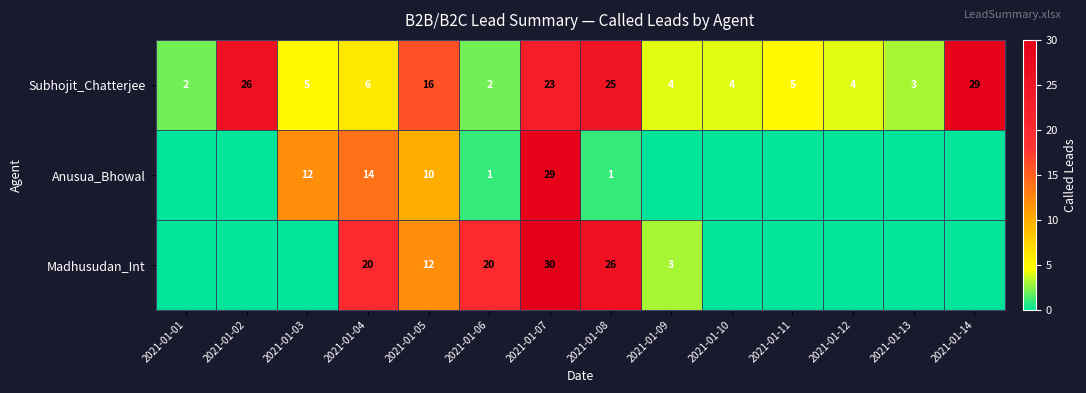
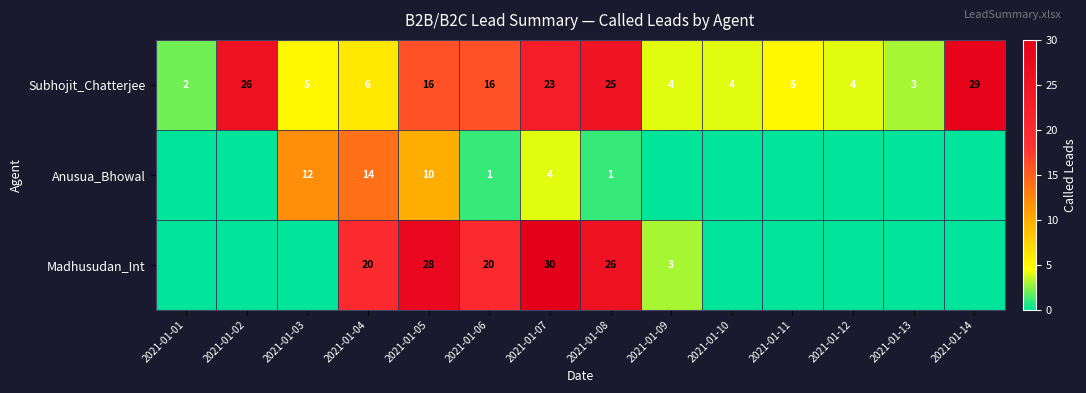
  {
    "Subhojit_Chatterjee": {
      "2021-01-01": 2,
      "2021-01-02": 26,
      "2021-01-03": 5,
      "2021-01-04": 6,
      "2021-01-05": 16,
-     "2021-01-06": 2,
+     "2021-01-06": 16,
      "2021-01-07": 23,
      "2021-01-08": 25,
      "2021-01-09": 4,
      "2021-01-10": 4,
      "2021-01-11": 5,
      "2021-01-12": 4,
      "2021-01-13": 3,
      "2021-01-14": 29
    },
    "Anusua_Bhowal": {
      "2021-01-03": 12,
      "2021-01-04": 14,
      "2021-01-05": 10,
      "2021-01-06": 1,
-     "2021-01-07": 29,
+     "2021-01-07": 4,
      "2021-01-08": 1
    },
    "Madhusudan_Int": {
      "2021-01-04": 20,
-     "2021-01-05": 12,
+     "2021-01-05": 28,
      "2021-01-06": 20,
      "2021-01-07": 30,
      "2021-01-08": 26,
      "2021-01-09": 3
    }
  }
